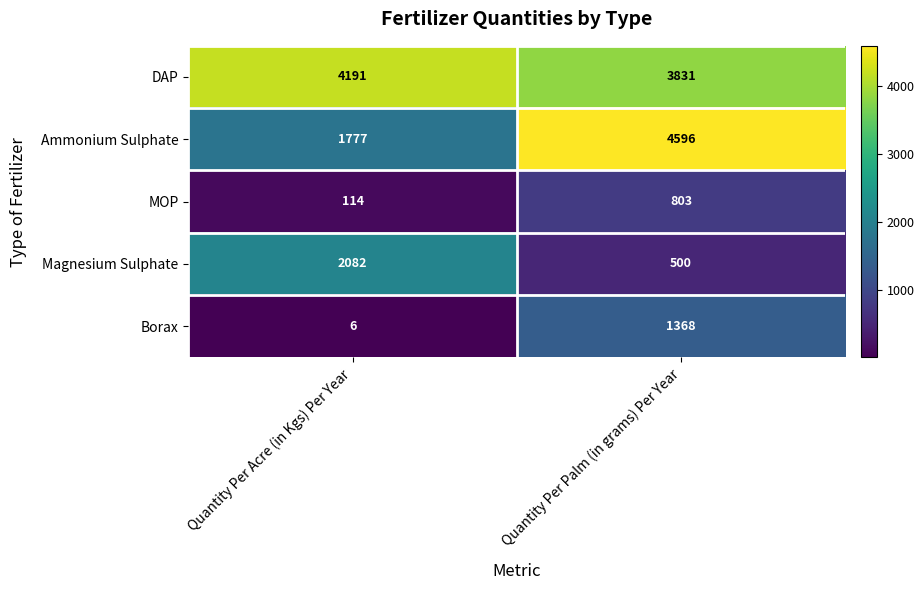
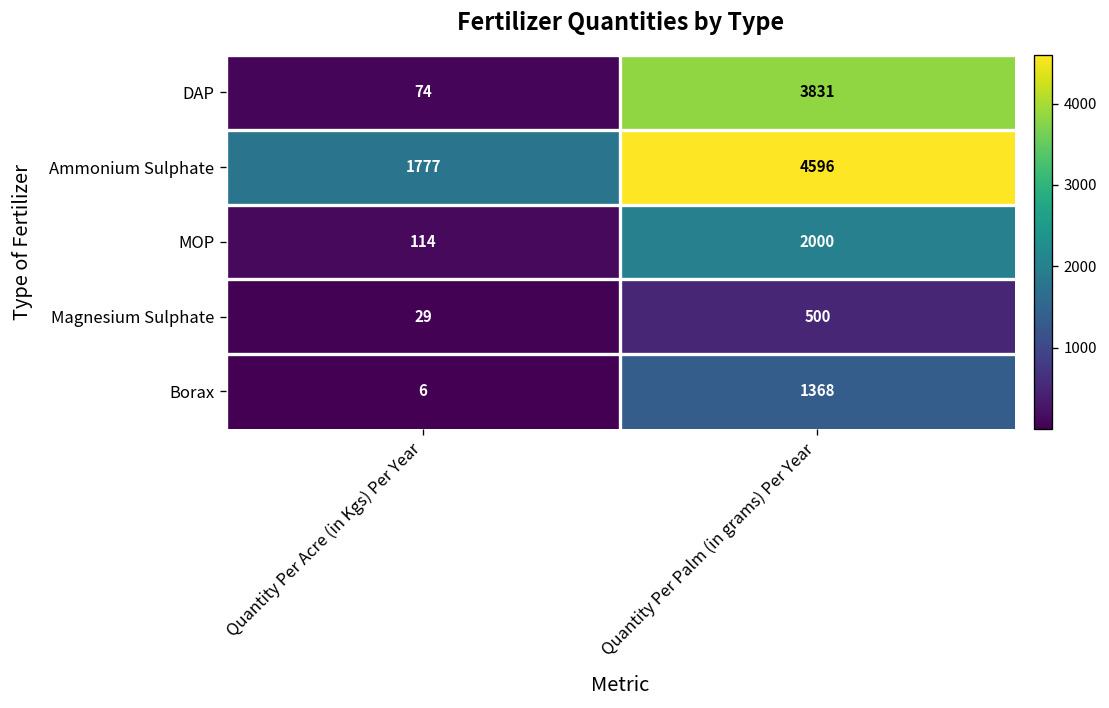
  {
    "DAP": {
-     "Quantity Per Acre (in Kgs) Per Year": 4191,
+     "Quantity Per Acre (in Kgs) Per Year": 74,
      "Quantity Per Palm (in grams) Per Year": 3831
    },
    "Ammonium Sulphate": {
      "Quantity Per Acre (in Kgs) Per Year": 1777,
      "Quantity Per Palm (in grams) Per Year": 4596
    },
    "MOP": {
      "Quantity Per Acre (in Kgs) Per Year": 114,
-     "Quantity Per Palm (in grams) Per Year": 803
+     "Quantity Per Palm (in grams) Per Year": 2000
    },
    "Magnesium Sulphate": {
-     "Quantity Per Acre (in Kgs) Per Year": 2082,
+     "Quantity Per Acre (in Kgs) Per Year": 29,
      "Quantity Per Palm (in grams) Per Year": 500
    },
    "Borax": {
      "Quantity Per Acre (in Kgs) Per Year": 6,
      "Quantity Per Palm (in grams) Per Year": 1368
    }
  }
